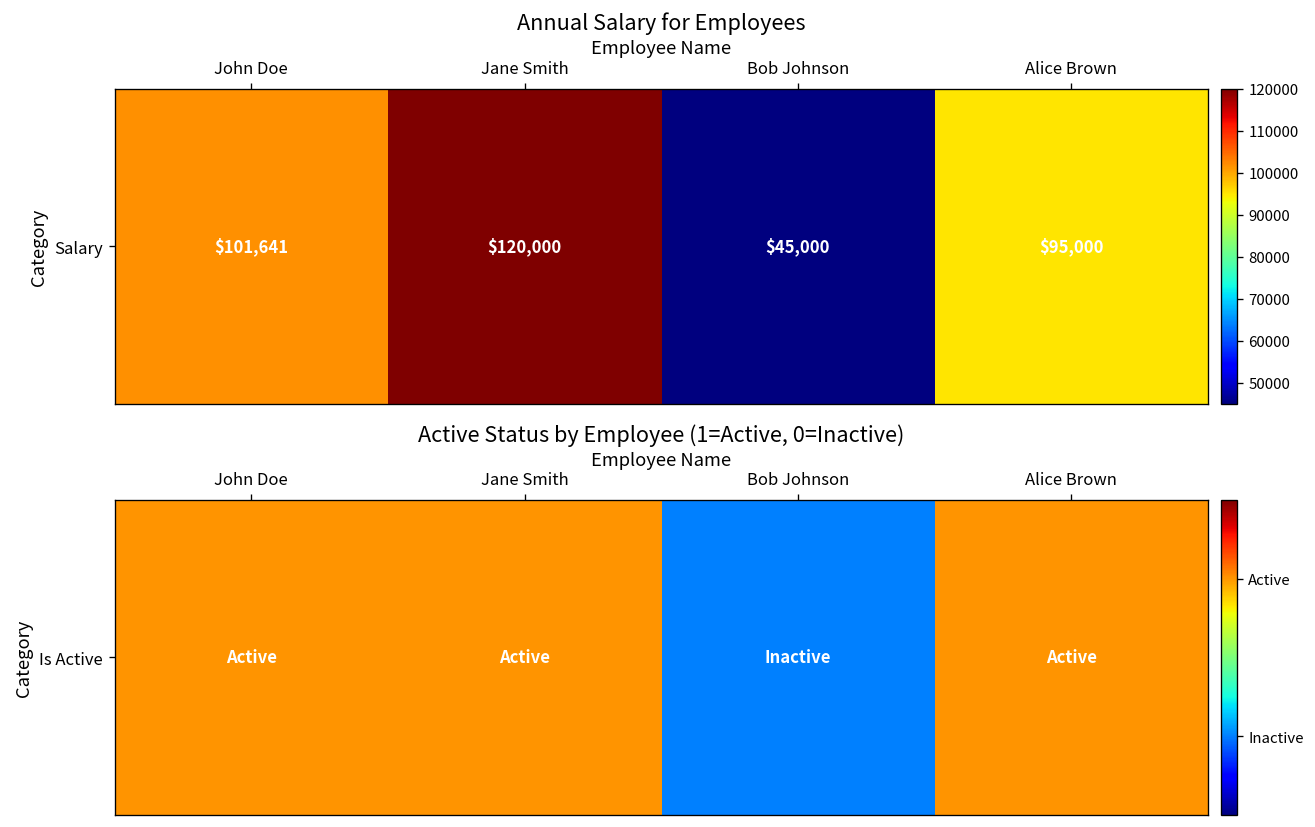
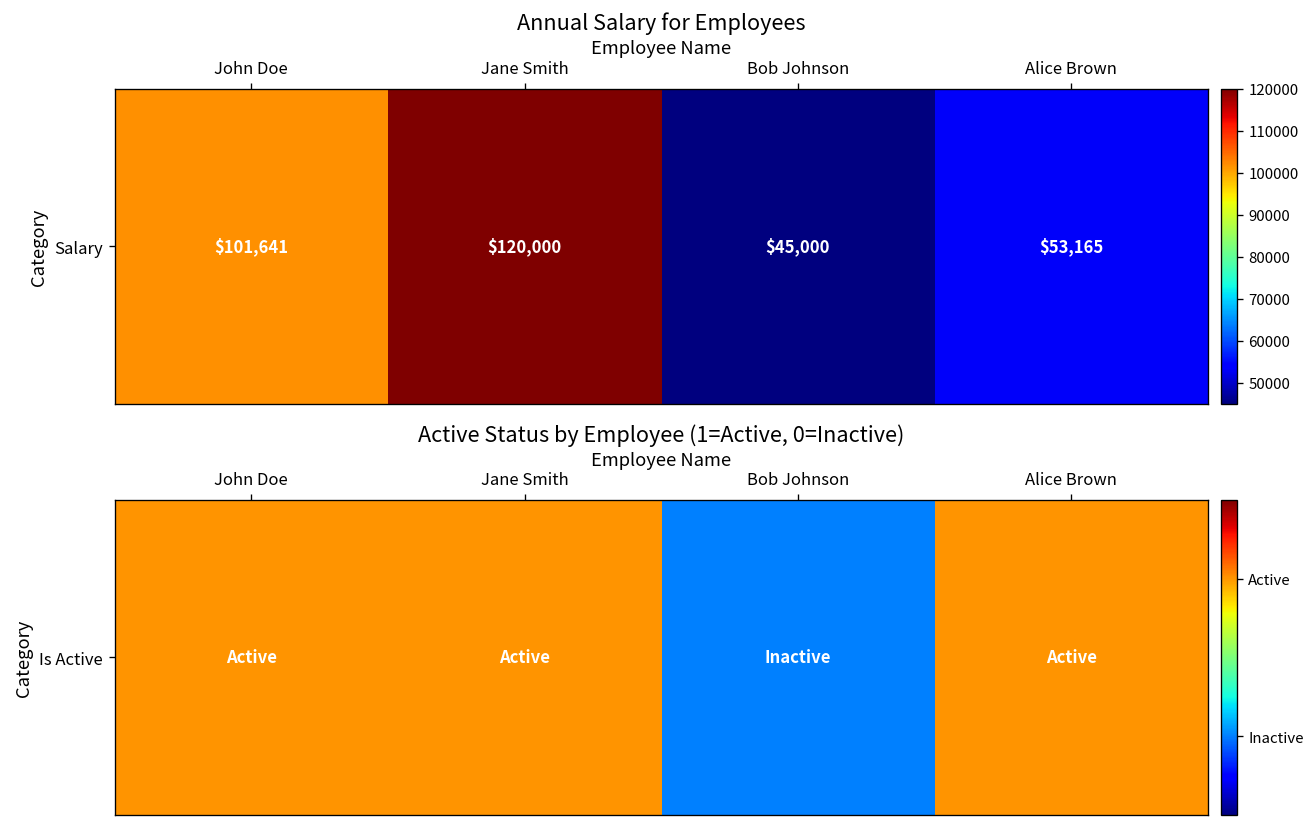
  {
    "Annual Salary for Employees": {
      "Salary": {
        "John Doe": "$101,641",
        "Jane Smith": "$120,000",
        "Bob Johnson": "$45,000",
-       "Alice Brown": "$95,000"
+       "Alice Brown": "$53,165"
      }
    }
  }
